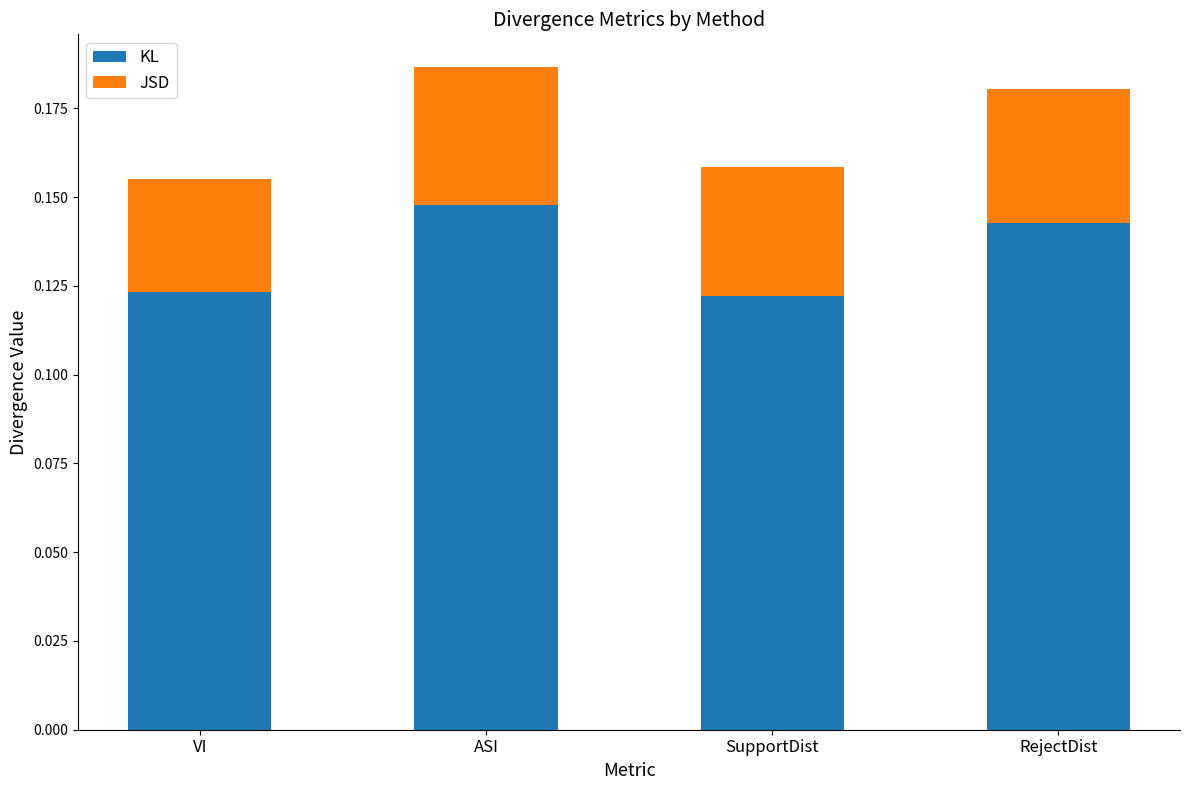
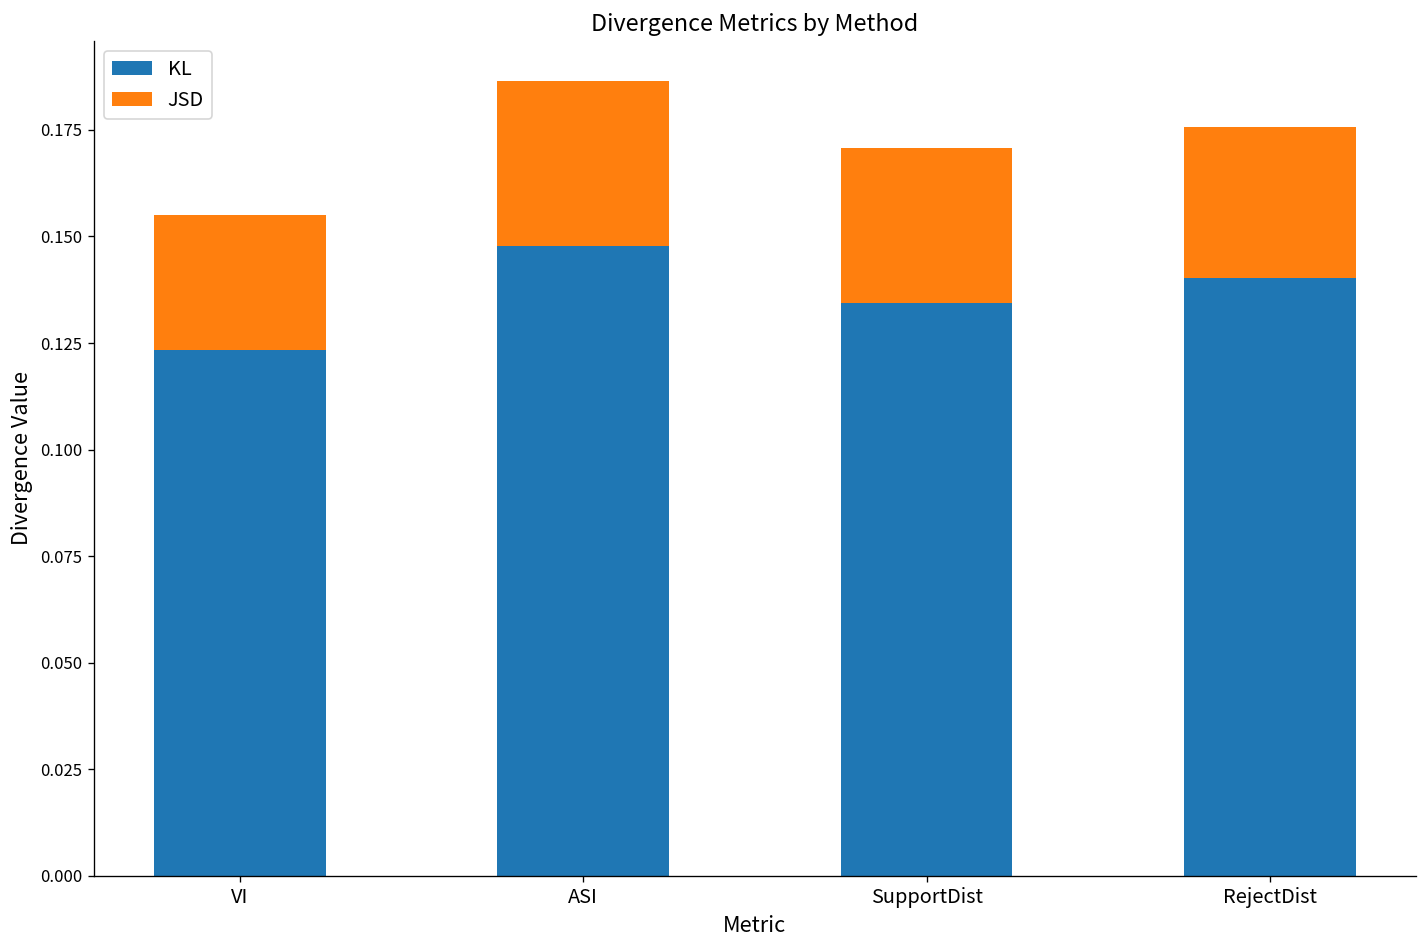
  {
    "KL": {
      "VI": 0.123,
      "ASI": 0.148,
-     "SupportDist": 0.122,
-     "RejectDist": 0.143
+     "SupportDist": 0.135,
+     "RejectDist": 0.140
    },
    "JSD": {
      "VI": 0.032,
      "ASI": 0.039,
      "SupportDist": 0.036,
-     "RejectDist": 0.038
+     "RejectDist": 0.035
    }
  }
